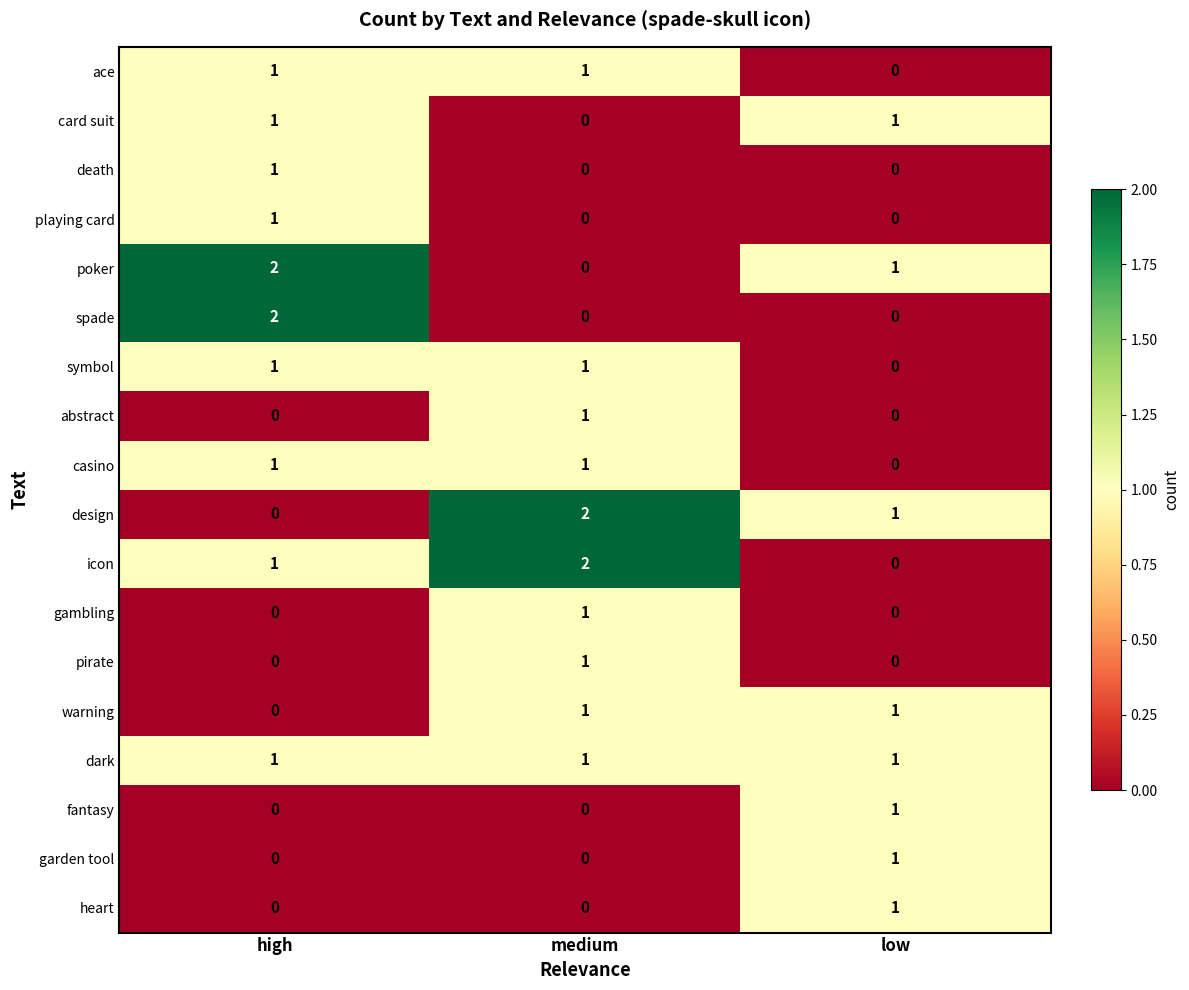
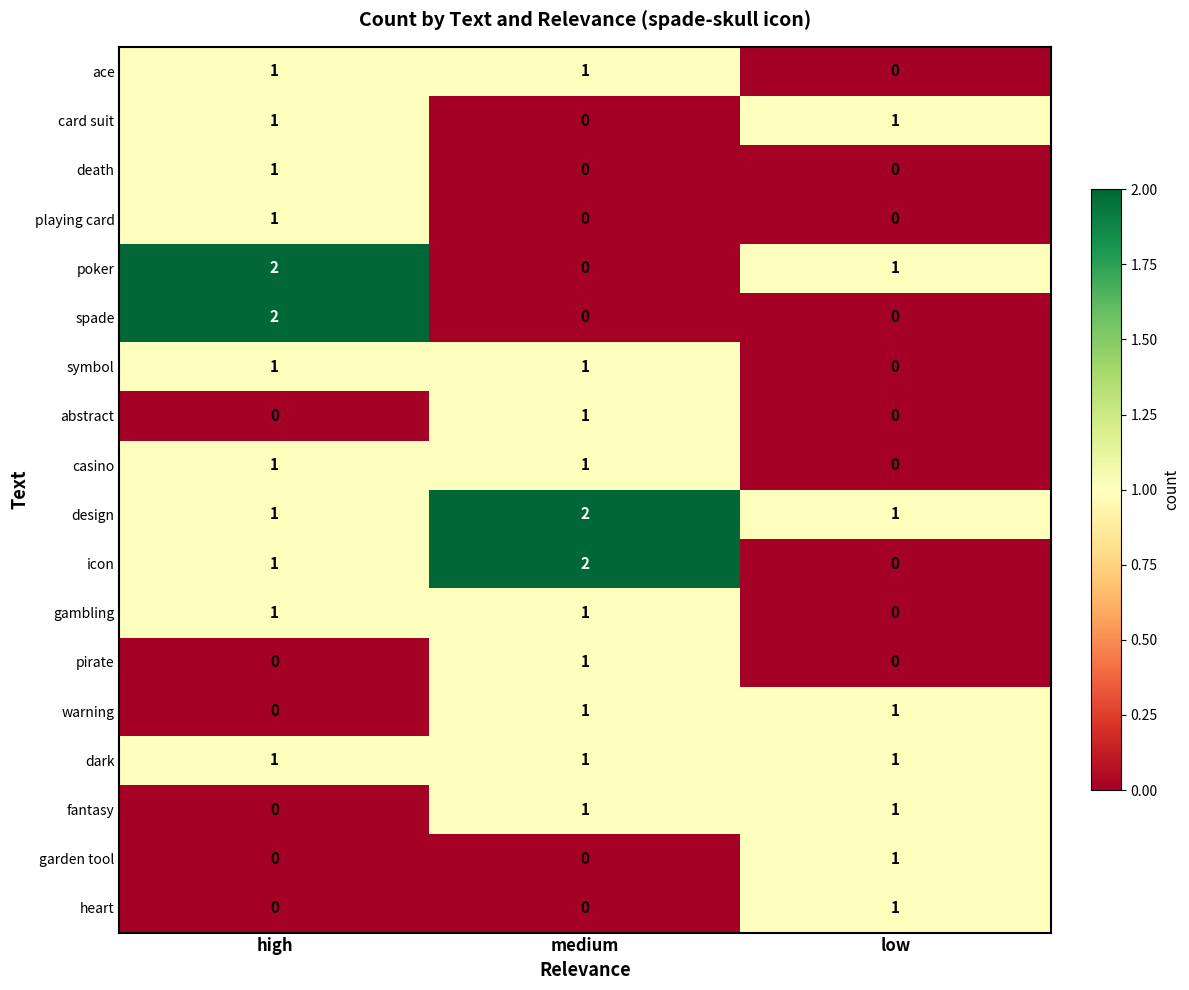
  {
    "ace": {
      "high": 1,
      "medium": 1,
      "low": 0
    },
    "card suit": {
      "high": 1,
      "medium": 0,
      "low": 1
    },
    "death": {
      "high": 1,
      "medium": 0,
      "low": 0
    },
    "playing card": {
      "high": 1,
      "medium": 0,
      "low": 0
    },
    "poker": {
      "high": 2,
      "medium": 0,
      "low": 1
    },
    "spade": {
      "high": 2,
      "medium": 0,
      "low": 0
    },
    "symbol": {
      "high": 1,
      "medium": 1,
      "low": 0
    },
    "abstract": {
      "high": 0,
      "medium": 1,
      "low": 0
    },
    "casino": {
      "high": 1,
      "medium": 1,
      "low": 0
    },
    "design": {
-     "high": 0,
+     "high": 1,
      "medium": 2,
      "low": 1
    },
    "icon": {
      "high": 1,
      "medium": 2,
      "low": 0
    },
    "gambling": {
-     "high": 0,
+     "high": 1,
      "medium": 1,
      "low": 0
    },
    "pirate": {
      "high": 0,
      "medium": 1,
      "low": 0
    },
    "warning": {
      "high": 0,
      "medium": 1,
      "low": 1
    },
    "dark": {
      "high": 1,
      "medium": 1,
      "low": 1
    },
    "fantasy": {
      "high": 0,
-     "medium": 0,
+     "medium": 1,
      "low": 1
    },
    "garden tool": {
      "high": 0,
      "medium": 0,
      "low": 1
    },
    "heart": {
      "high": 0,
      "medium": 0,
      "low": 1
    }
  }
